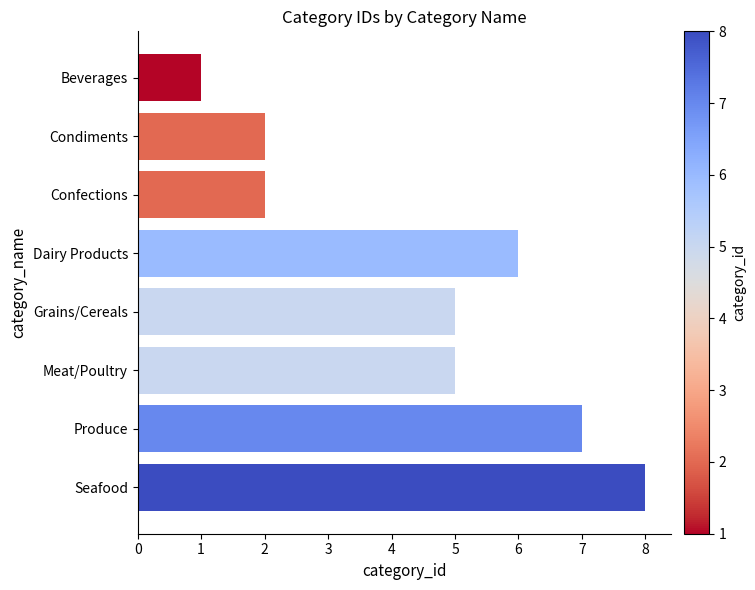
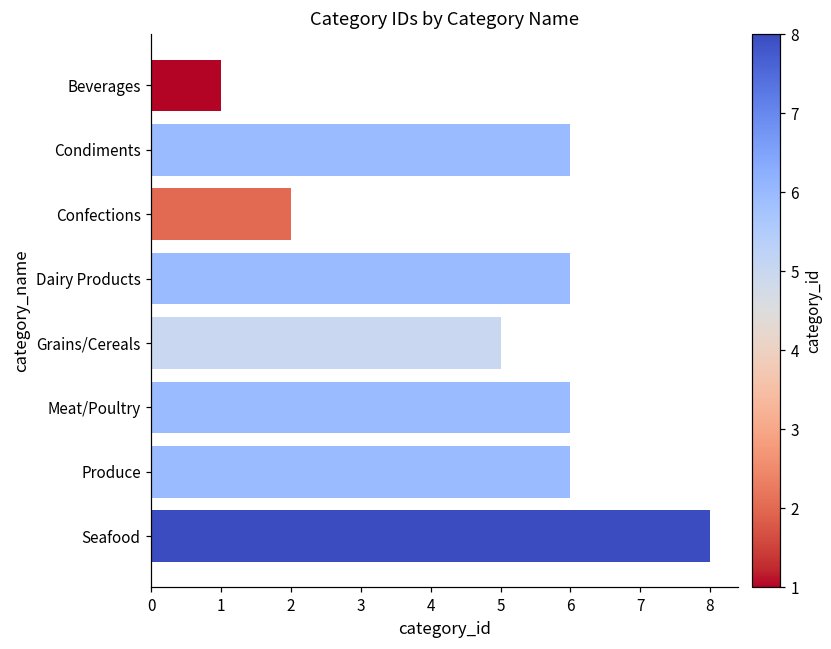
  {
    "Beverages": 1,
-   "Condiments": 2,
+   "Condiments": 6,
    "Confections": 2,
    "Dairy Products": 6,
    "Grains/Cereals": 5,
-   "Meat/Poultry": 5,
-   "Produce": 7,
+   "Meat/Poultry": 6,
+   "Produce": 6,
    "Seafood": 8
  }
